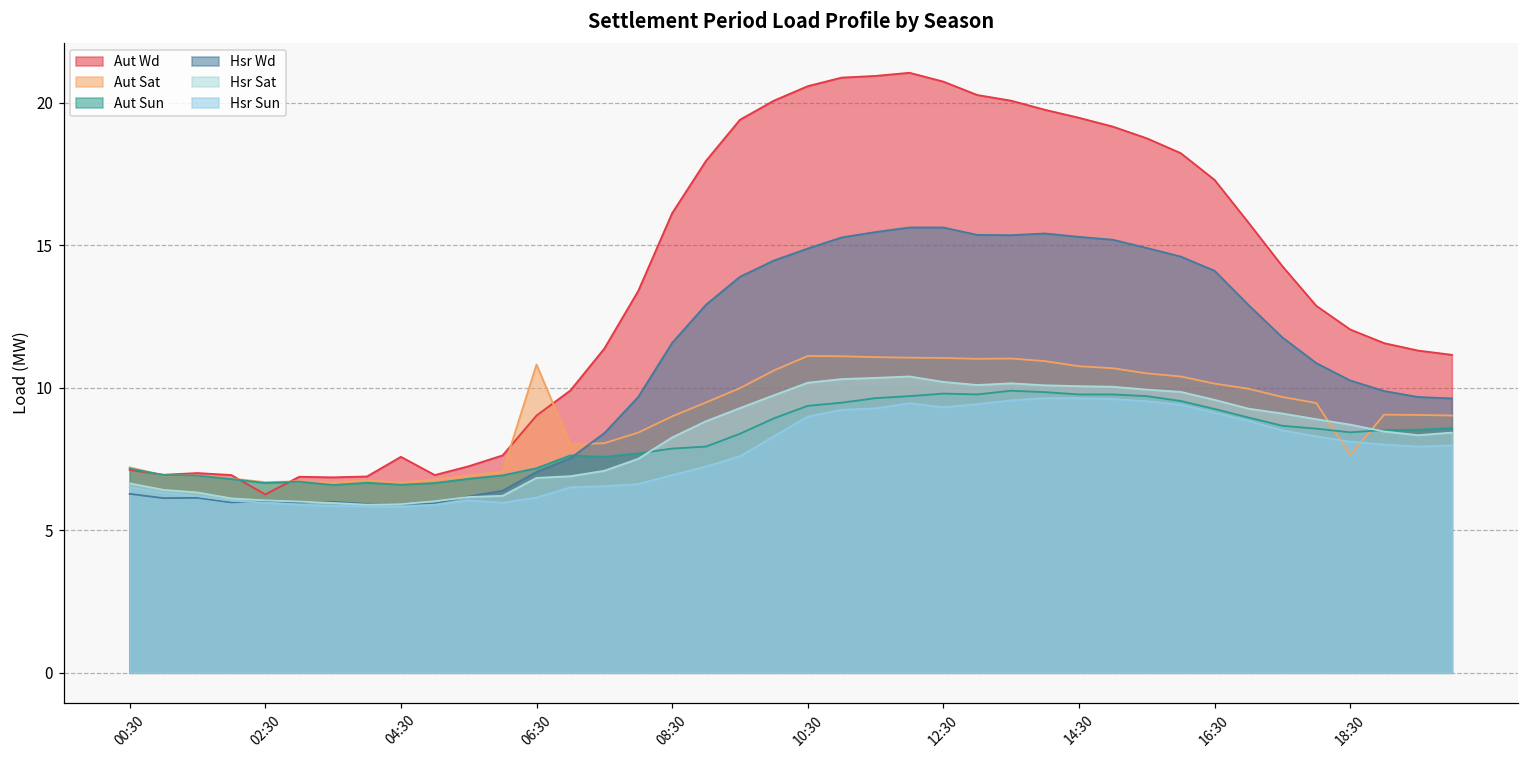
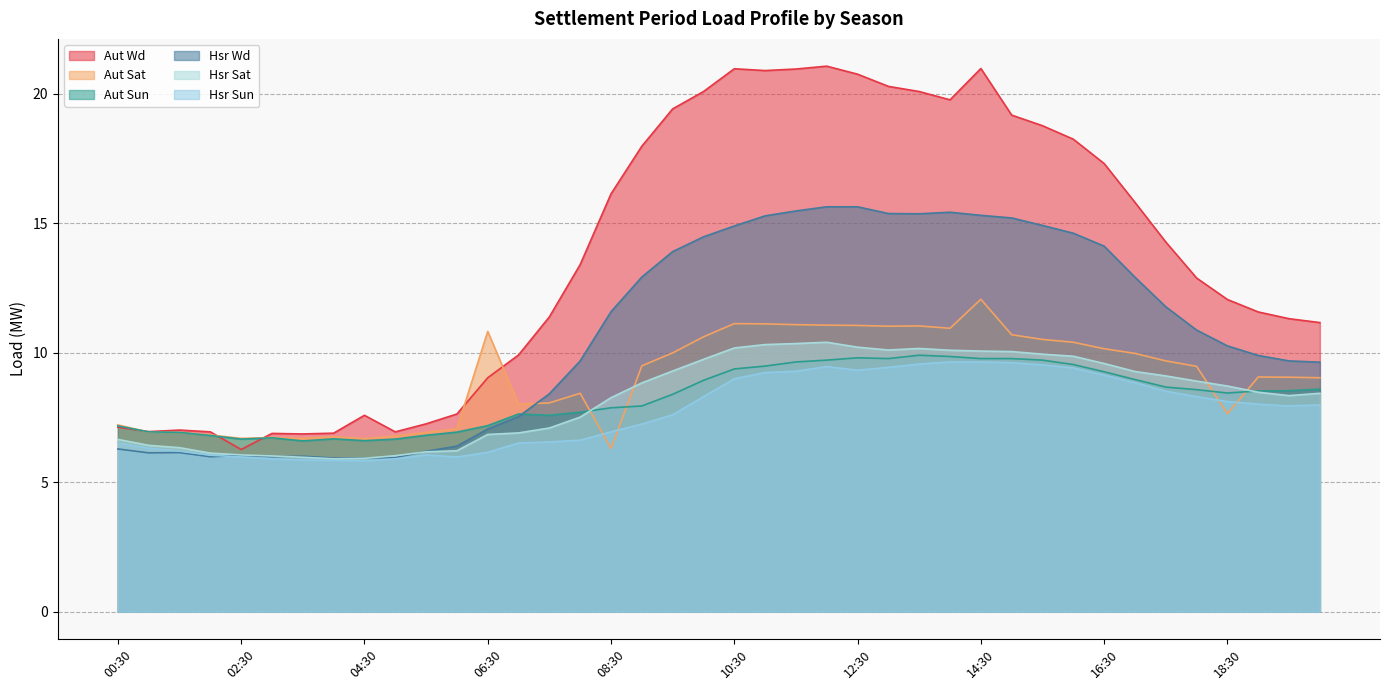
  {
    "Aut Wd": {
      "02:30": 6.3,
      "04:30": 7.6,
      "06:30": 9.0,
      "08:30": 16.1,
-     "10:30": 20.6,
+     "10:30": 21.0,
      "12:30": 20.8,
-     "14:30": 19.5,
+     "14:30": 21.0,
      "16:30": 17.3,
      "18:30": 12.1
    },
    "Aut Sat": {
      "06:30": 10.8,
-     "08:30": 9.0,
+     "08:30": 6.3,
      "10:30": 11.1,
      "12:30": 11.1,
-     "14:30": 10.8,
+     "14:30": 12.1,
      "16:30": 10.2,
      "18:30": 7.6
    }
  }
